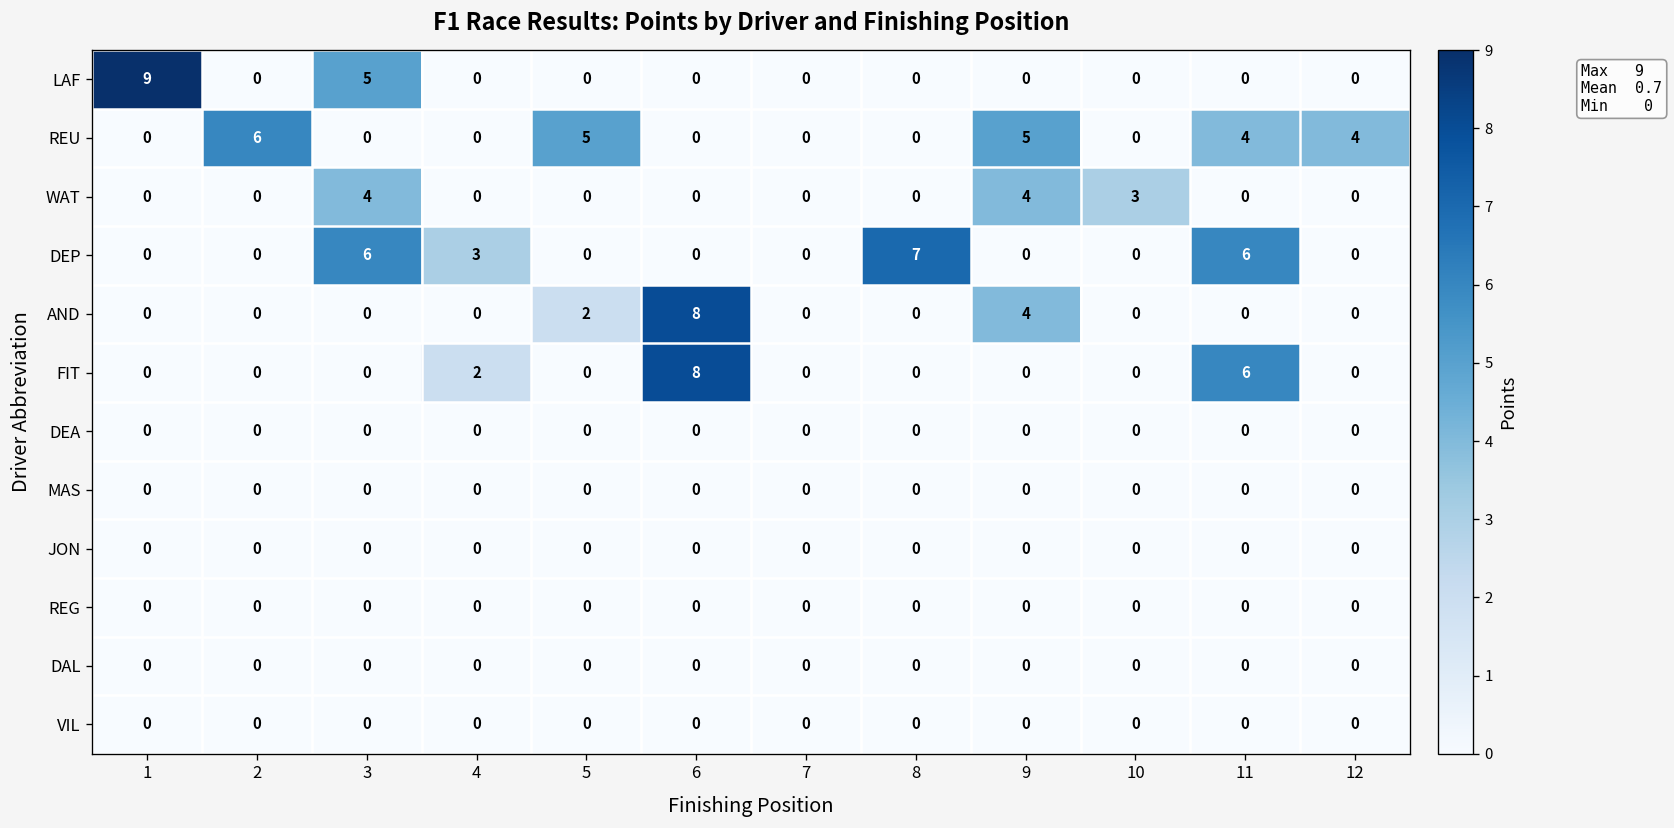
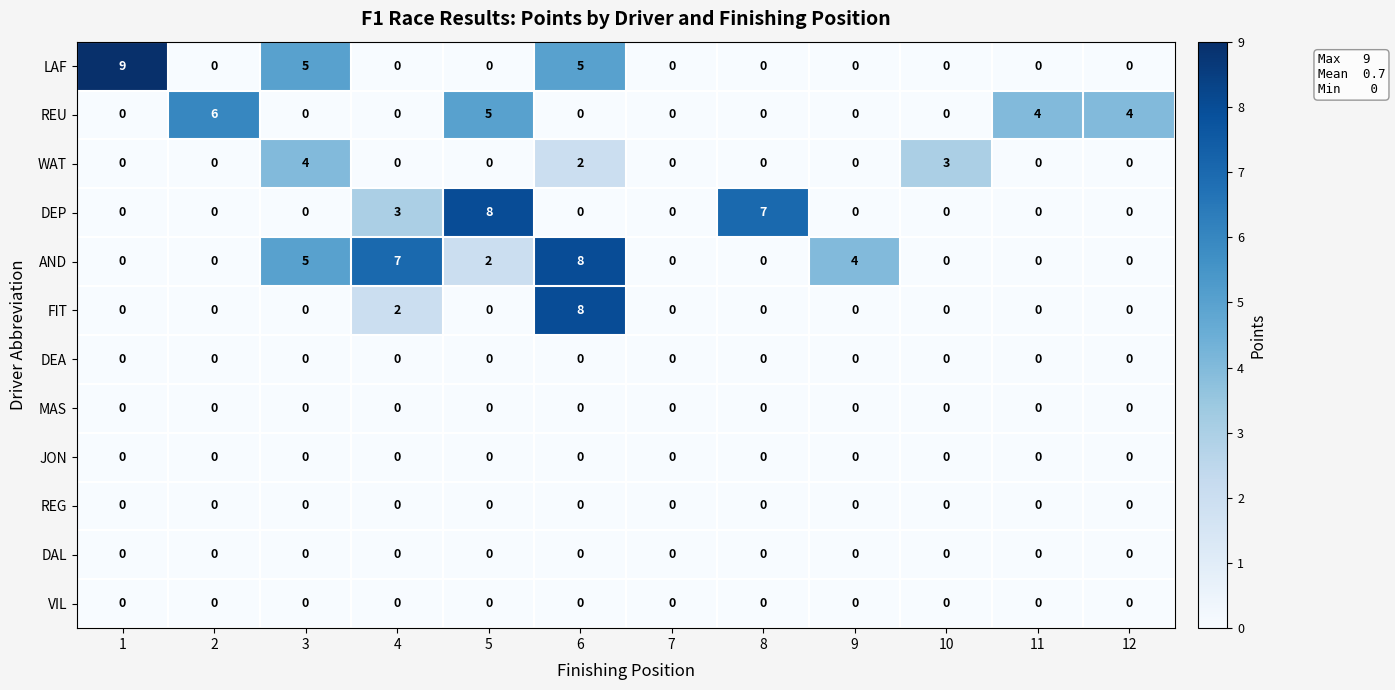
  {
    "LAF": {
      "1": 9,
      "2": 0,
      "3": 5,
      "4": 0,
      "5": 0,
-     "6": 0,
+     "6": 5,
      "7": 0,
      "8": 0,
      "9": 0,
      "10": 0,
      "11": 0,
      "12": 0
    },
    "REU": {
      "1": 0,
      "2": 6,
      "3": 0,
      "4": 0,
      "5": 5,
      "6": 0,
      "7": 0,
      "8": 0,
-     "9": 5,
+     "9": 0,
      "10": 0,
      "11": 4,
      "12": 4
    },
    "WAT": {
      "1": 0,
      "2": 0,
      "3": 4,
      "4": 0,
      "5": 0,
-     "6": 0,
+     "6": 2,
      "7": 0,
      "8": 0,
-     "9": 4,
+     "9": 0,
      "10": 3,
      "11": 0,
      "12": 0
    },
    "DEP": {
      "1": 0,
      "2": 0,
-     "3": 6,
+     "3": 0,
      "4": 3,
-     "5": 0,
+     "5": 8,
      "6": 0,
      "7": 0,
      "8": 7,
      "9": 0,
      "10": 0,
-     "11": 6,
+     "11": 0,
      "12": 0
    },
    "AND": {
      "1": 0,
      "2": 0,
-     "3": 0,
-     "4": 0,
+     "3": 5,
+     "4": 7,
      "5": 2,
      "6": 8,
      "7": 0,
      "8": 0,
      "9": 4,
      "10": 0,
      "11": 0,
      "12": 0
    },
    "FIT": {
      "1": 0,
      "2": 0,
      "3": 0,
      "4": 2,
      "5": 0,
      "6": 8,
      "7": 0,
      "8": 0,
      "9": 0,
      "10": 0,
-     "11": 6,
+     "11": 0,
      "12": 0
    },
    "DEA": {
      "1": 0,
      "2": 0,
      "3": 0,
      "4": 0,
      "5": 0,
      "6": 0,
      "7": 0,
      "8": 0,
      "9": 0,
      "10": 0,
      "11": 0,
      "12": 0
    },
    "MAS": {
      "1": 0,
      "2": 0,
      "3": 0,
      "4": 0,
      "5": 0,
      "6": 0,
      "7": 0,
      "8": 0,
      "9": 0,
      "10": 0,
      "11": 0,
      "12": 0
    },
    "JON": {
      "1": 0,
      "2": 0,
      "3": 0,
      "4": 0,
      "5": 0,
      "6": 0,
      "7": 0,
      "8": 0,
      "9": 0,
      "10": 0,
      "11": 0,
      "12": 0
    },
    "REG": {
      "1": 0,
      "2": 0,
      "3": 0,
      "4": 0,
      "5": 0,
      "6": 0,
      "7": 0,
      "8": 0,
      "9": 0,
      "10": 0,
      "11": 0,
      "12": 0
    },
    "DAL": {
      "1": 0,
      "2": 0,
      "3": 0,
      "4": 0,
      "5": 0,
      "6": 0,
      "7": 0,
      "8": 0,
      "9": 0,
      "10": 0,
      "11": 0,
      "12": 0
    },
    "VIL": {
      "1": 0,
      "2": 0,
      "3": 0,
      "4": 0,
      "5": 0,
      "6": 0,
      "7": 0,
      "8": 0,
      "9": 0,
      "10": 0,
      "11": 0,
      "12": 0
    }
  }
